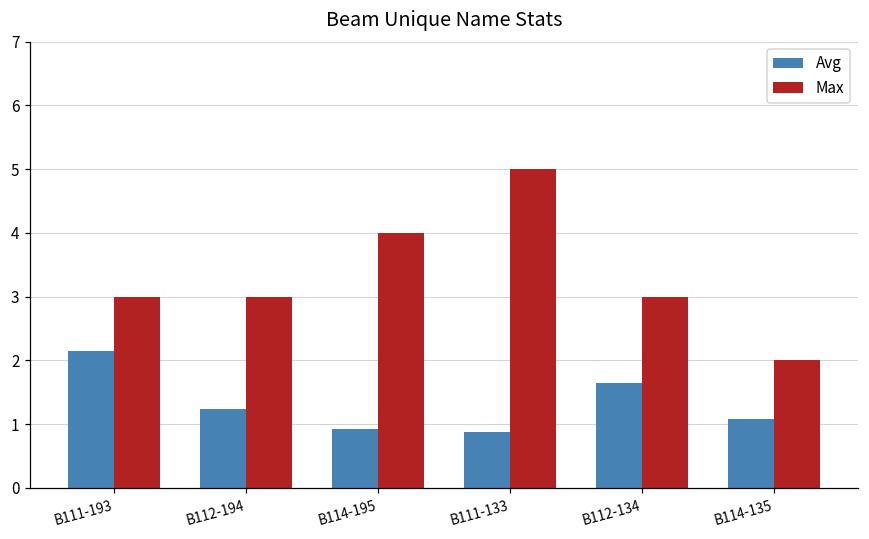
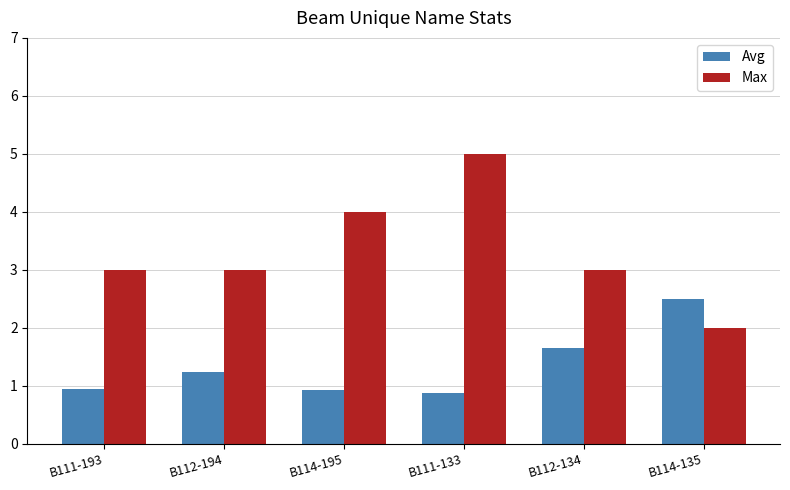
  {
    "Avg": {
-     "B111-193": 2.2,
+     "B111-193": 0.9,
      "B112-194": 1.2,
      "B114-195": 0.9,
      "B111-133": 0.9,
      "B112-134": 1.6,
-     "B114-135": 1.1
+     "B114-135": 2.5
    },
    "Max": {
      "B111-193": 3.0,
      "B112-194": 3.0,
      "B114-195": 4.0,
      "B111-133": 5.0,
      "B112-134": 3.0,
      "B114-135": 2.0
    }
  }
